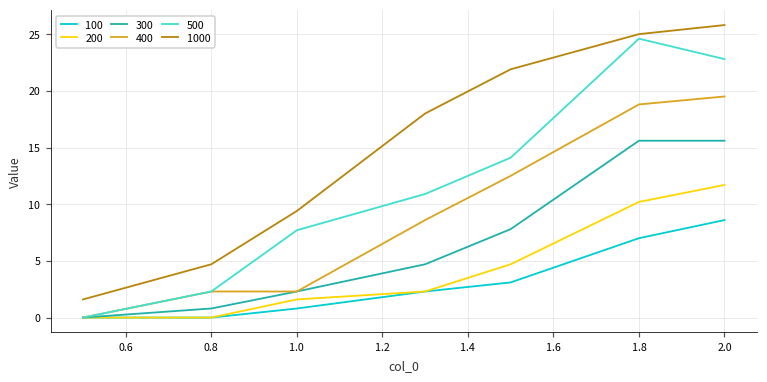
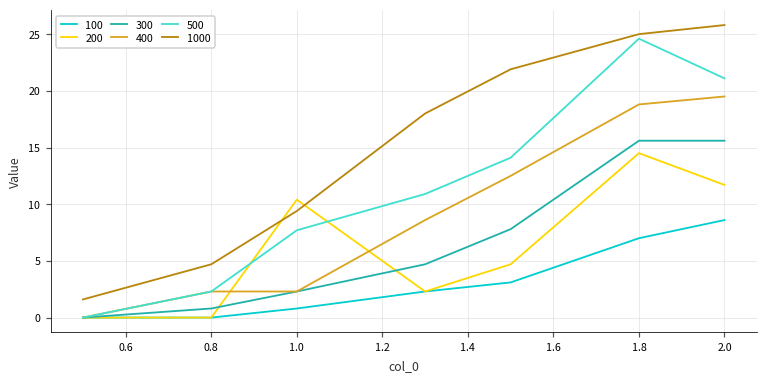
  {
    "200": {
-     "1.0": 1.6,
-     "1.8": 10.2,
+     "1.0": 10.4,
+     "1.8": 14.5,
      "2.0": 11.7
    },
    "500": {
      "1.0": 7.7,
      "1.8": 24.6,
-     "2.0": 22.8
+     "2.0": 21.1
    }
  }
